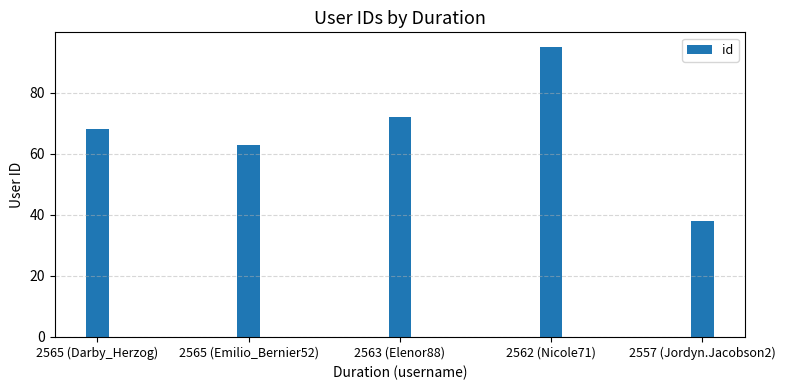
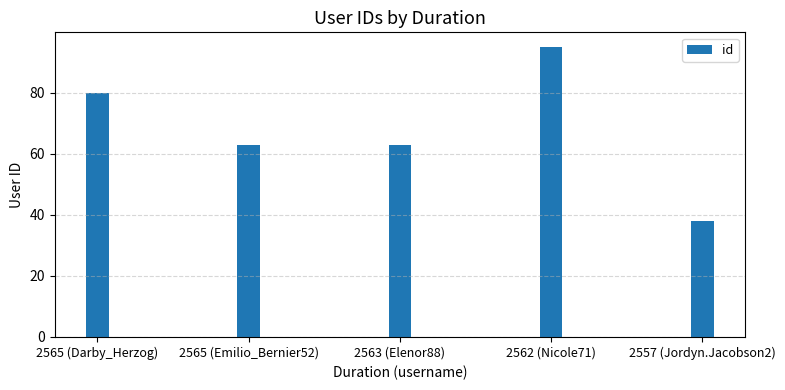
  {
-   "2565 (Darby_Herzog)": 68,
+   "2565 (Darby_Herzog)": 80,
    "2565 (Emilio_Bernier52)": 63,
-   "2563 (Elenor88)": 72,
+   "2563 (Elenor88)": 63,
    "2562 (Nicole71)": 95,
    "2557 (Jordyn.Jacobson2)": 38
  }
